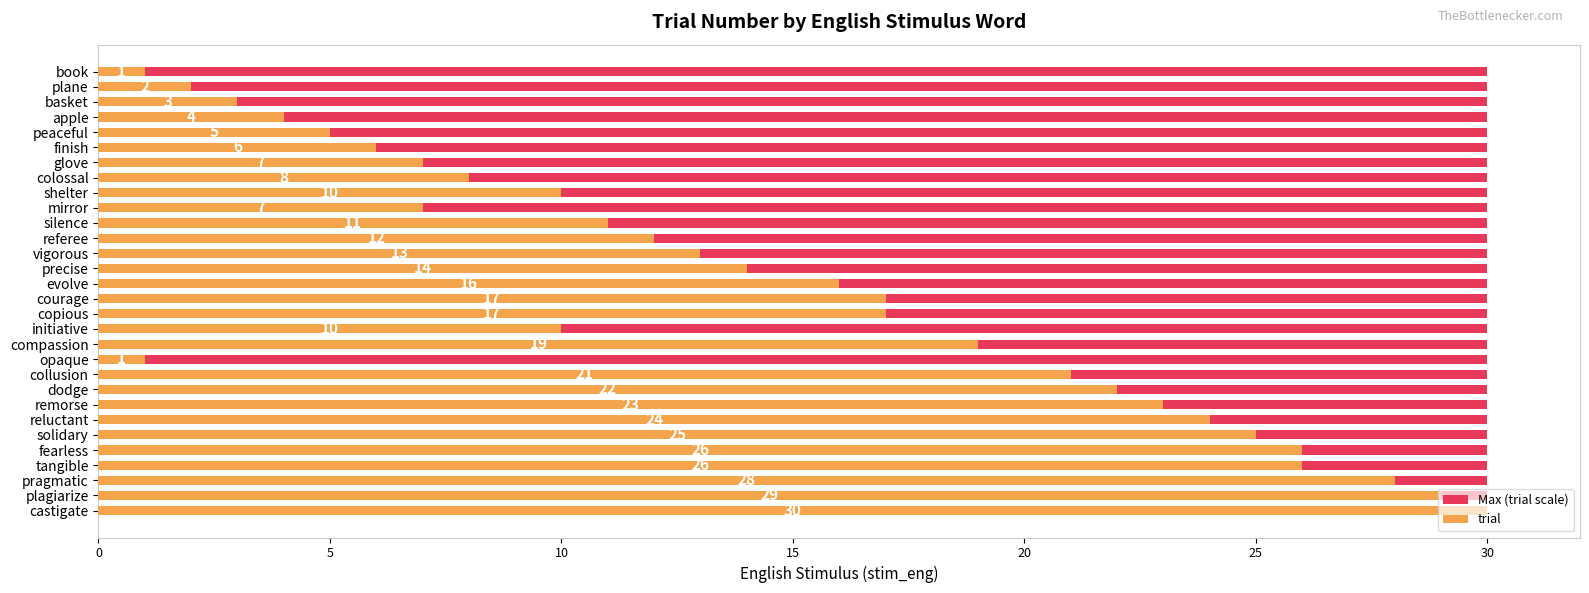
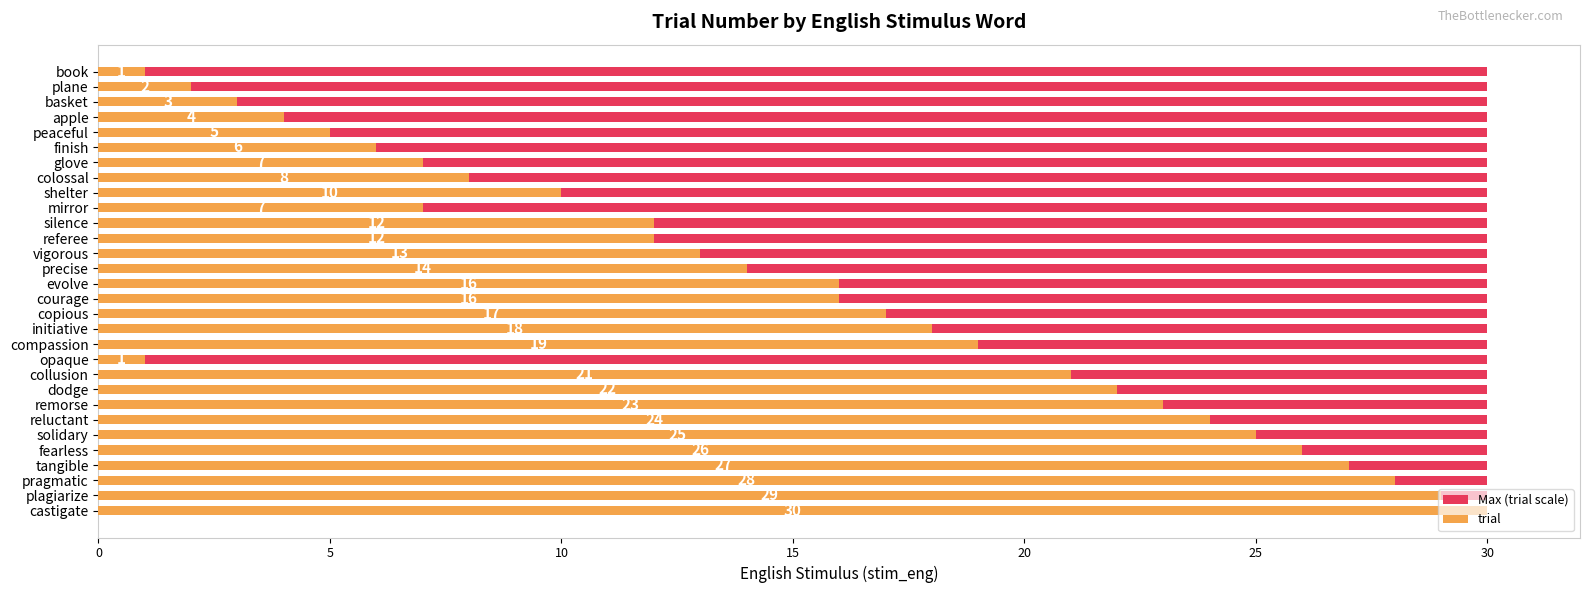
  {
    "Max (trial scale)": {
      "book": 30,
      "plane": 30,
      "basket": 30,
      "apple": 30,
      "peaceful": 30,
      "finish": 30,
      "glove": 30,
      "colossal": 30,
      "shelter": 30,
      "mirror": 30,
      "silence": 30,
      "referee": 30,
      "vigorous": 30,
      "precise": 30,
      "evolve": 30,
      "courage": 30,
      "copious": 30,
      "initiative": 30,
      "compassion": 30,
      "opaque": 30,
      "collusion": 30,
      "dodge": 30,
      "remorse": 30,
      "reluctant": 30,
      "solidary": 30,
      "fearless": 30,
      "tangible": 30,
      "pragmatic": 30
    },
    "trial": {
-     "silence": 11,
-     "courage": 17,
-     "initiative": 10,
-     "tangible": 26
+     "silence": 12,
+     "courage": 16,
+     "initiative": 18,
+     "tangible": 27
    }
  }
